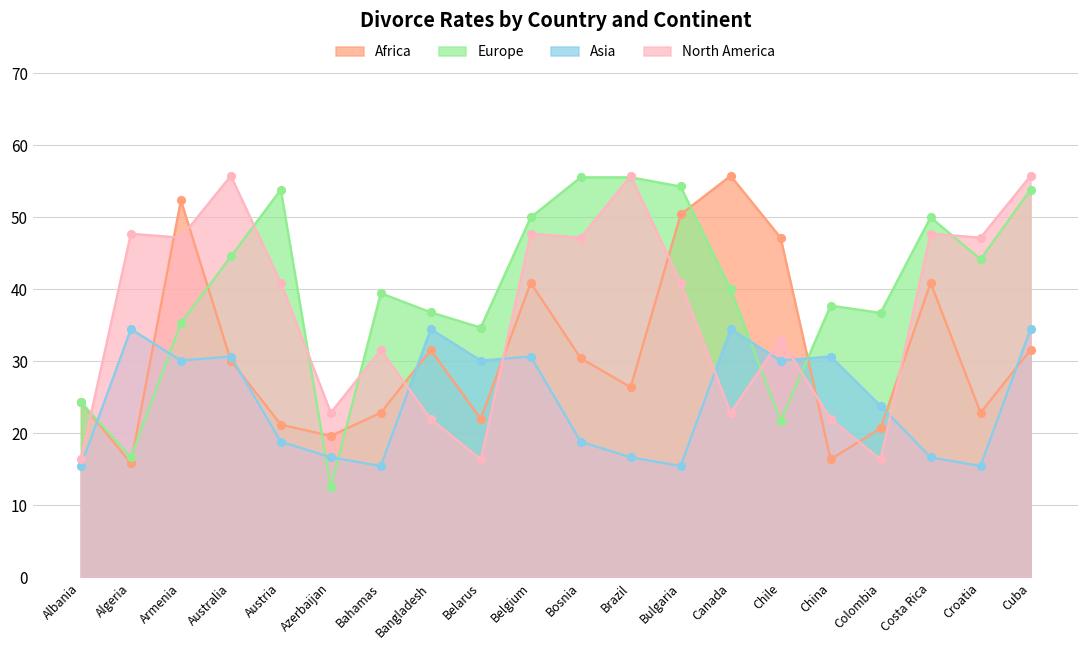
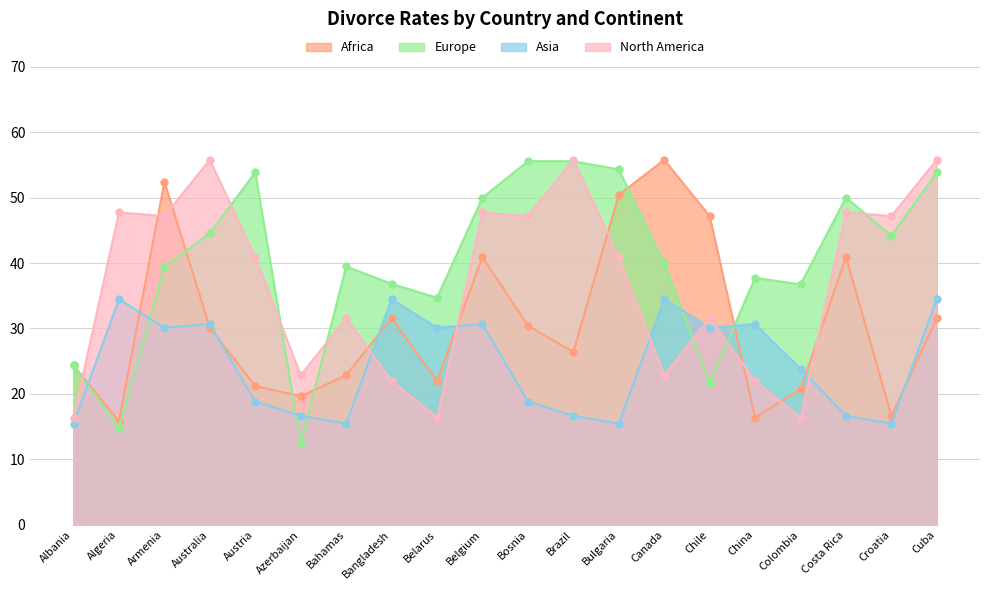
  {
    "Africa": {
      "Algeria": 16,
      "Armenia": 52,
      "Australia": 30,
      "Austria": 21,
      "Azerbaijan": 20,
      "Bahamas": 23,
      "Bangladesh": 32,
      "Belarus": 22,
      "Belgium": 41,
      "Bosnia": 30,
      "Brazil": 26,
      "Bulgaria": 50,
      "Canada": 56,
      "Chile": 47,
      "China": 16,
      "Colombia": 21,
      "Costa Rica": 41,
-     "Croatia": 23,
+     "Croatia": 17,
      "Cuba": 32
    },
    "Europe": {
-     "Algeria": 17,
-     "Armenia": 35,
+     "Algeria": 15,
+     "Armenia": 39,
      "Australia": 45,
      "Austria": 54,
      "Azerbaijan": 13,
      "Bahamas": 39,
      "Bangladesh": 37,
      "Belarus": 35,
      "Belgium": 50,
      "Bosnia": 56,
      "Bulgaria": 54,
      "Canada": 40,
      "Chile": 22,
      "China": 38,
      "Colombia": 37,
      "Costa Rica": 50,
      "Croatia": 44,
      "Cuba": 54
    },
    "Asia": {
      "Albania": 15,
      "Algeria": 34,
      "Armenia": 30,
      "Australia": 31,
      "Austria": 19,
      "Azerbaijan": 17,
      "Bahamas": 15,
      "Bangladesh": 34,
      "Belarus": 30,
      "Belgium": 31,
      "Bosnia": 19,
      "Brazil": 17,
      "Bulgaria": 15,
      "Canada": 34,
      "Chile": 30,
      "China": 31,
      "Colombia": 24,
      "Costa Rica": 17,
      "Croatia": 15,
      "Cuba": 34
    },
    "North America": {
      "Albania": 16,
      "Algeria": 48,
      "Armenia": 47,
      "Australia": 56,
      "Austria": 41,
      "Azerbaijan": 23,
      "Bahamas": 32,
      "Bangladesh": 22,
      "Belarus": 16,
      "Belgium": 48,
      "Bosnia": 47,
      "Bulgaria": 41,
      "Canada": 23,
-     "Chile": 33,
+     "Chile": 32,
      "China": 22,
      "Colombia": 16,
      "Costa Rica": 48,
      "Croatia": 47,
      "Cuba": 56
    }
  }
